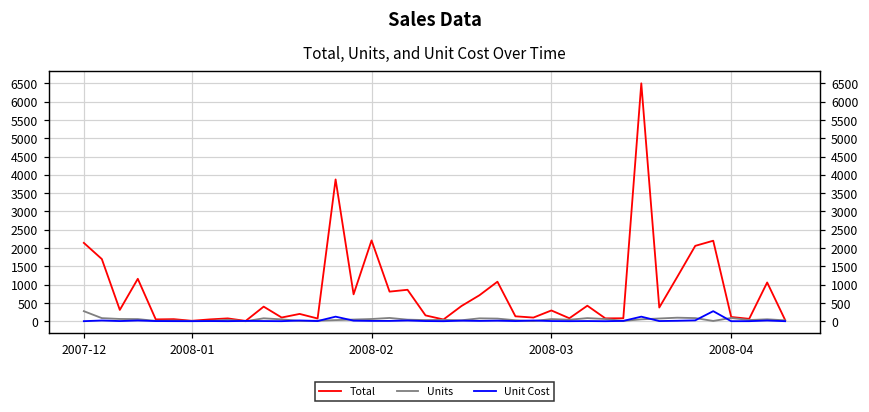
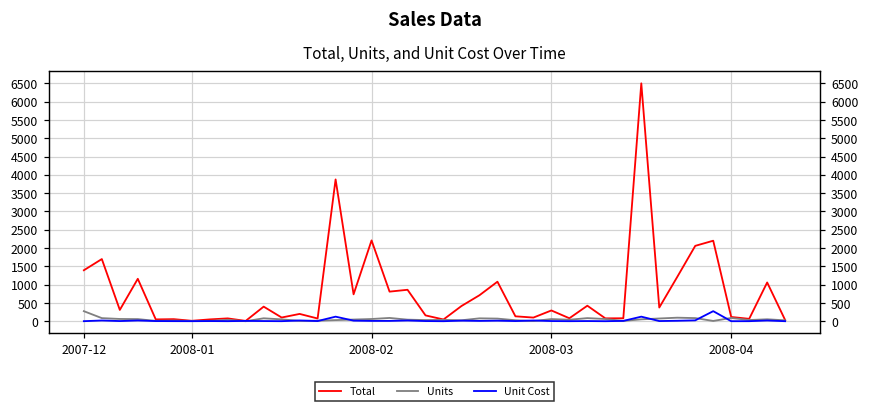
  {
    "Total": {
-     "2007-12": 2100,
+     "2007-12": 1400,
      "2008-02": 2200,
      "2008-03": 300
    },
    "Units": {
      "2007-12": 300
    },
    "Unit Cost": {
      "2007-12": 0,
      "2008-04": 0
    }
  }
